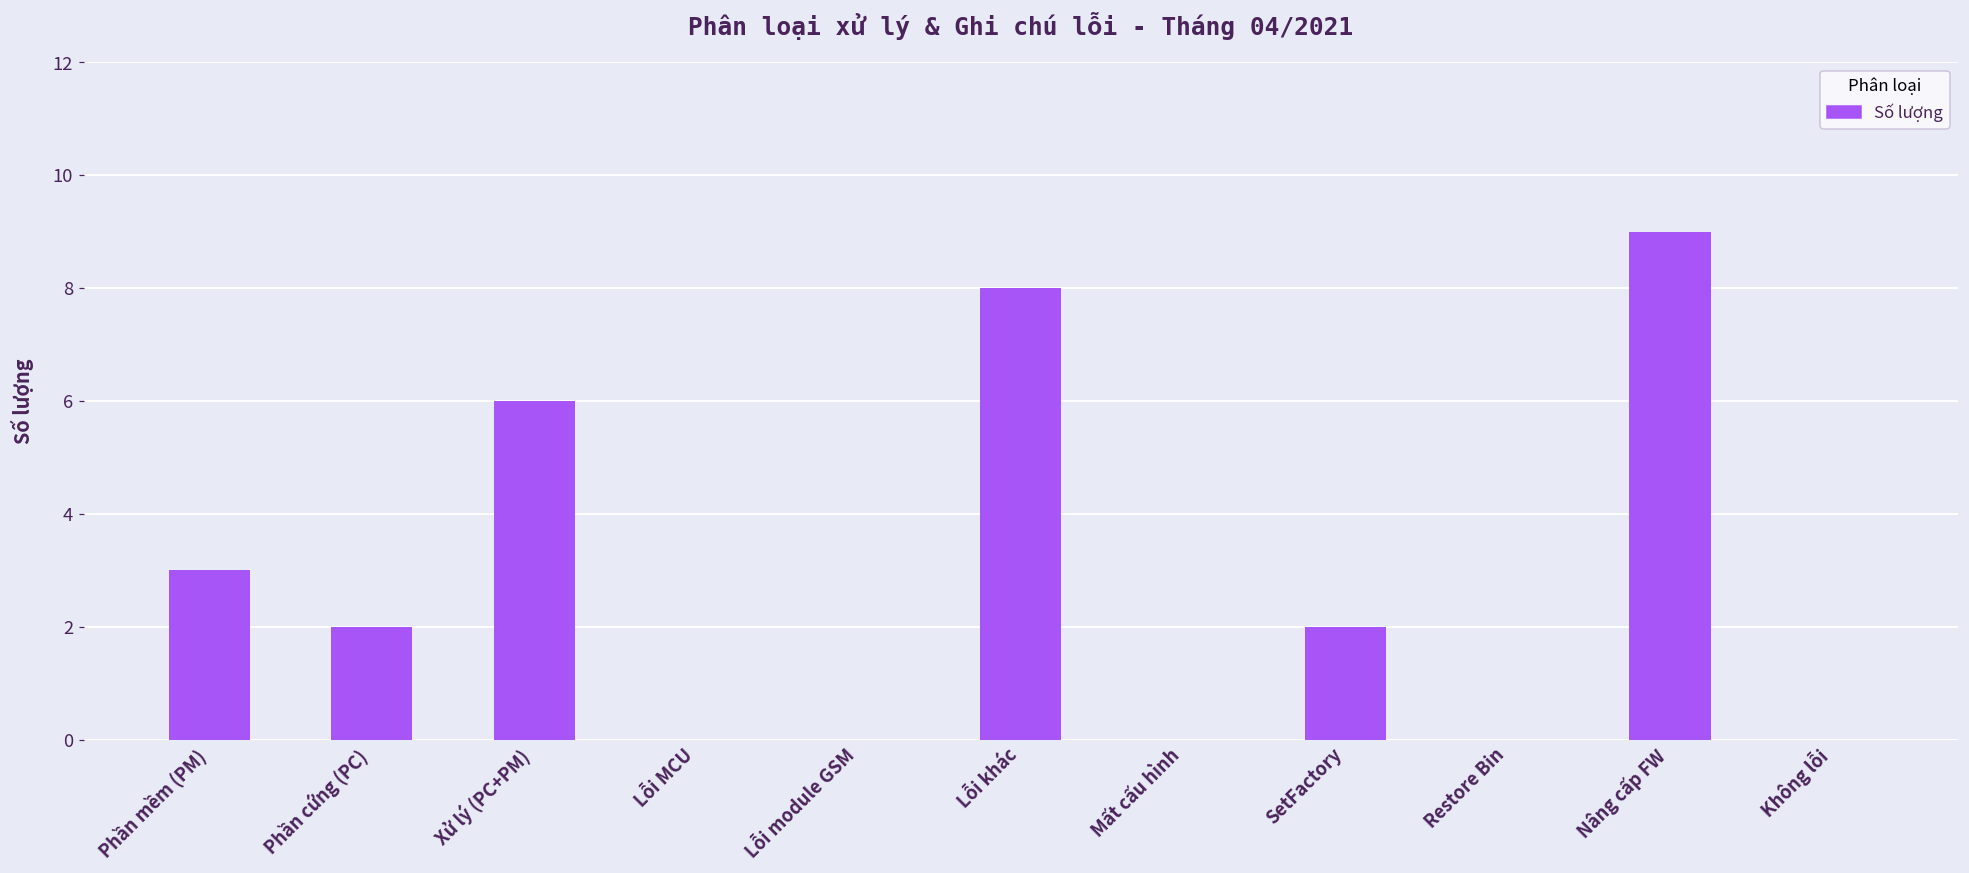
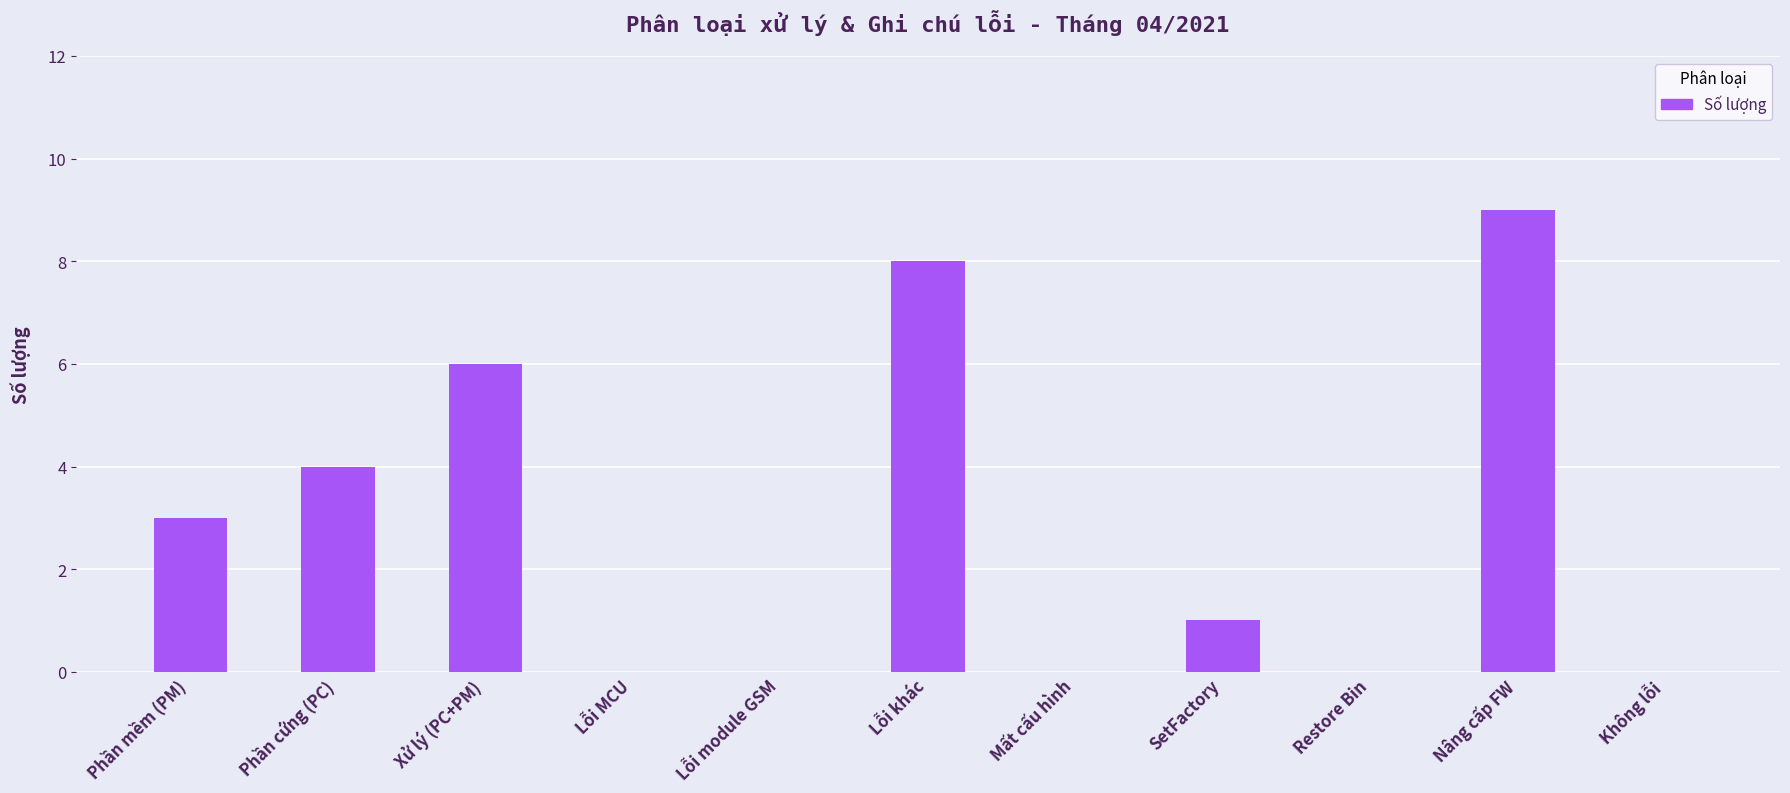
  {
    "Phần mềm (PM)": 3,
-   "Phần cứng (PC)": 2,
+   "Phần cứng (PC)": 4,
    "Xử lý (PC+PM)": 6,
    "Lỗi MCU": 0,
    "Lỗi module GSM": 0,
    "Lỗi khác": 8,
    "Mất cấu hình": 0,
-   "SetFactory": 2,
+   "SetFactory": 1,
    "Restore Bin": 0,
    "Nâng cấp FW": 9,
    "Không lỗi": 0
  }
